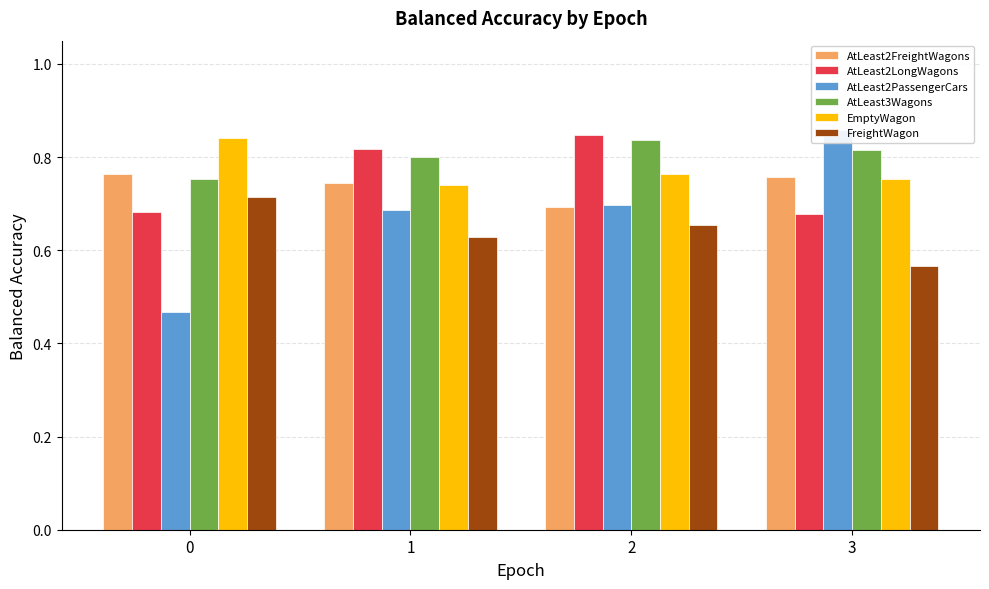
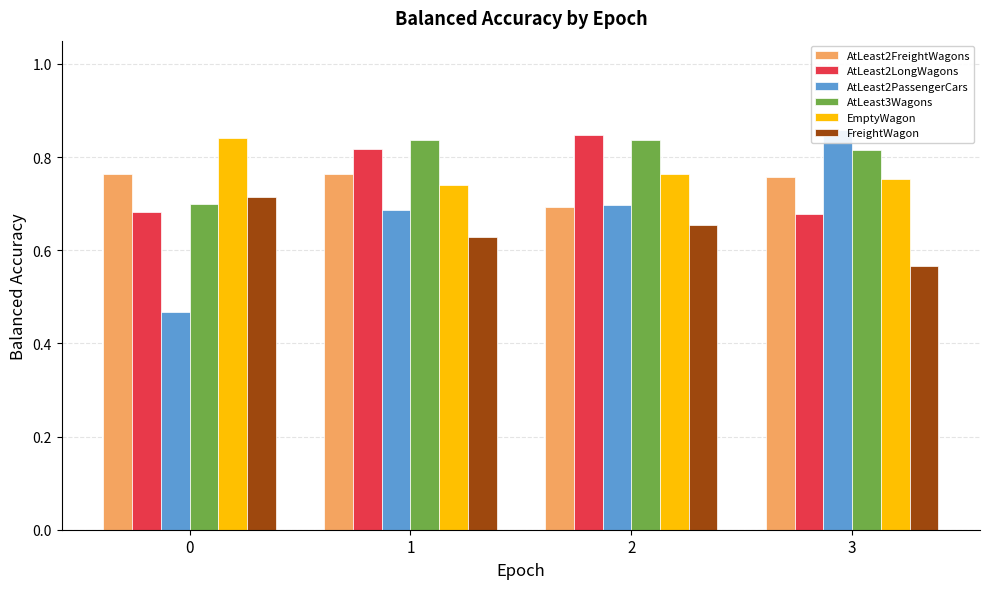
  {
    "AtLeast2FreightWagons": {
      "0": 0.76,
-     "1": 0.74,
+     "1": 0.76,
      "2": 0.69,
      "3": 0.76
    },
    "AtLeast2LongWagons": {
      "0": 0.68,
      "1": 0.82,
      "2": 0.85,
      "3": 0.68
    },
    "AtLeast2PassengerCars": {
      "0": 0.47,
      "1": 0.69,
      "2": 0.70
    },
    "AtLeast3Wagons": {
-     "0": 0.75,
-     "1": 0.80,
+     "0": 0.70,
+     "1": 0.84,
      "2": 0.84,
      "3": 0.82
    },
    "EmptyWagon": {
      "0": 0.84,
      "1": 0.74,
      "2": 0.76,
      "3": 0.75
    },
    "FreightWagon": {
      "0": 0.71,
      "1": 0.63,
      "2": 0.65,
      "3": 0.57
    }
  }
